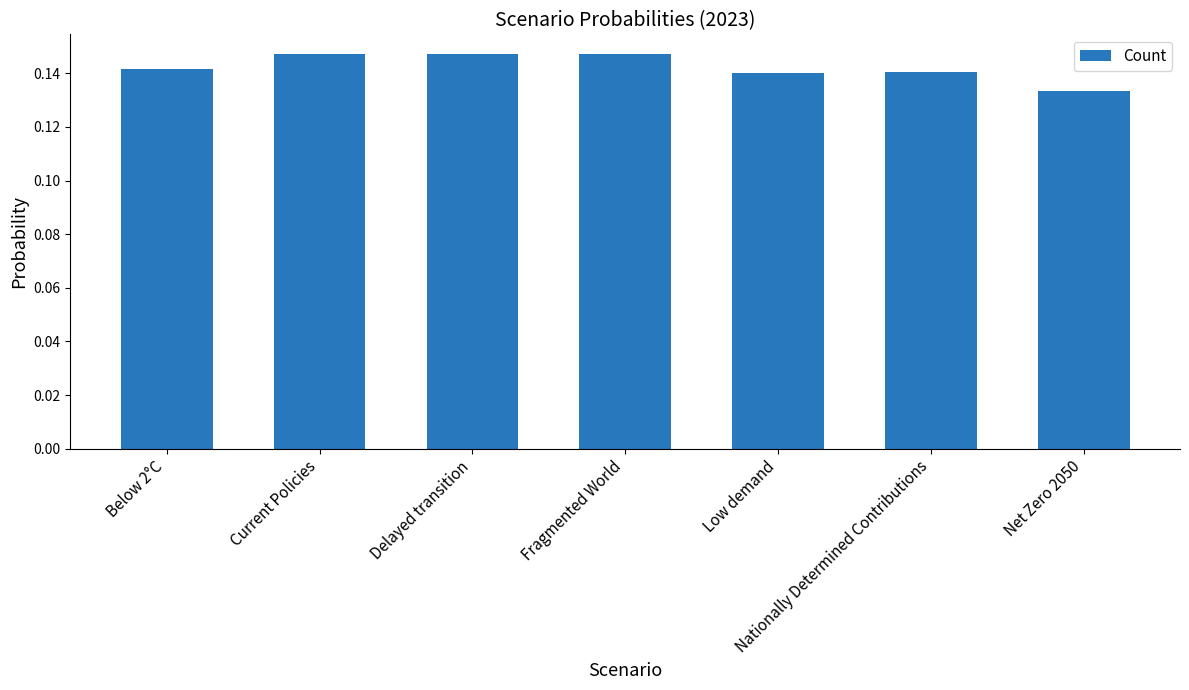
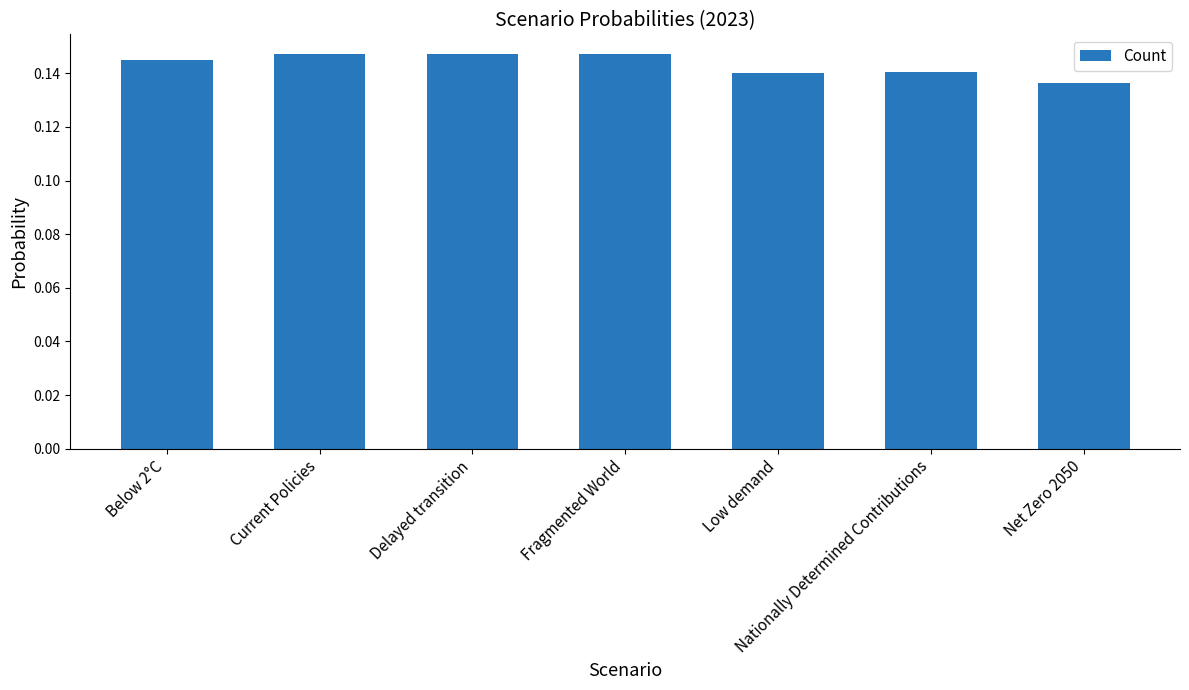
  {
-   "Below 2°C": 0.142,
+   "Below 2°C": 0.145,
    "Current Policies": 0.147,
    "Delayed transition": 0.147,
    "Fragmented World": 0.147,
    "Low demand": 0.140,
    "Nationally Determined Contributions": 0.140,
-   "Net Zero 2050": 0.133
+   "Net Zero 2050": 0.137
  }
